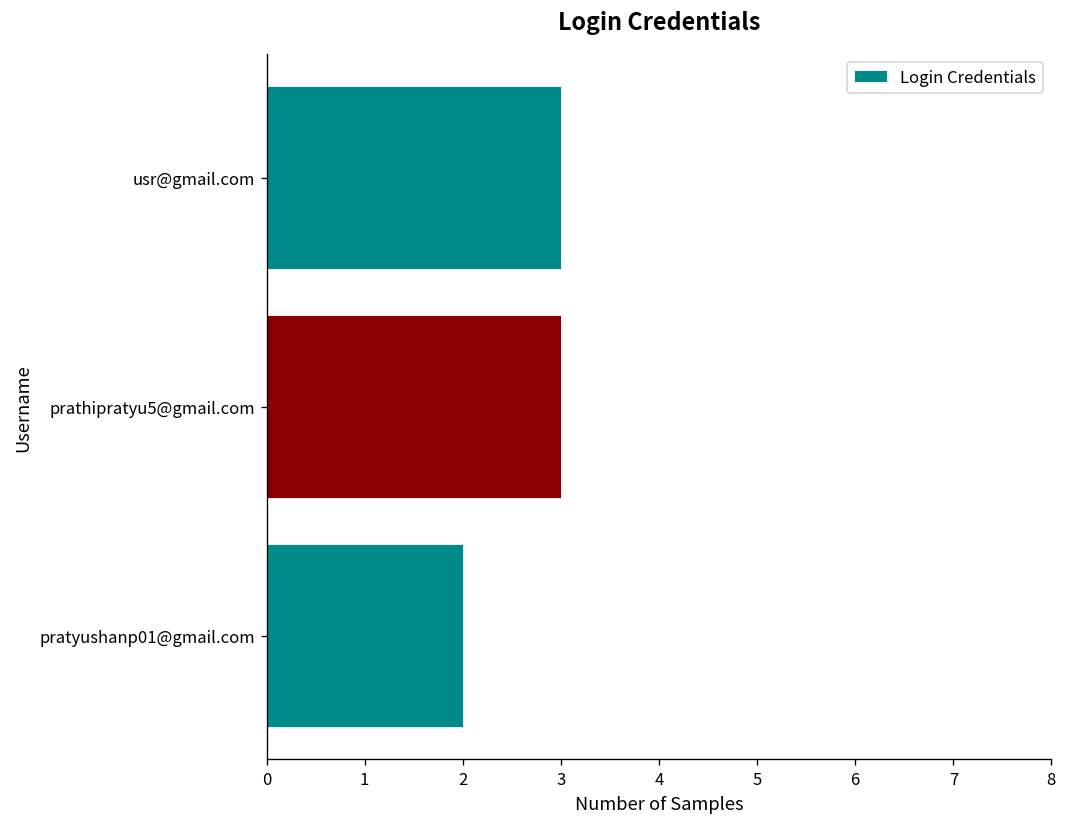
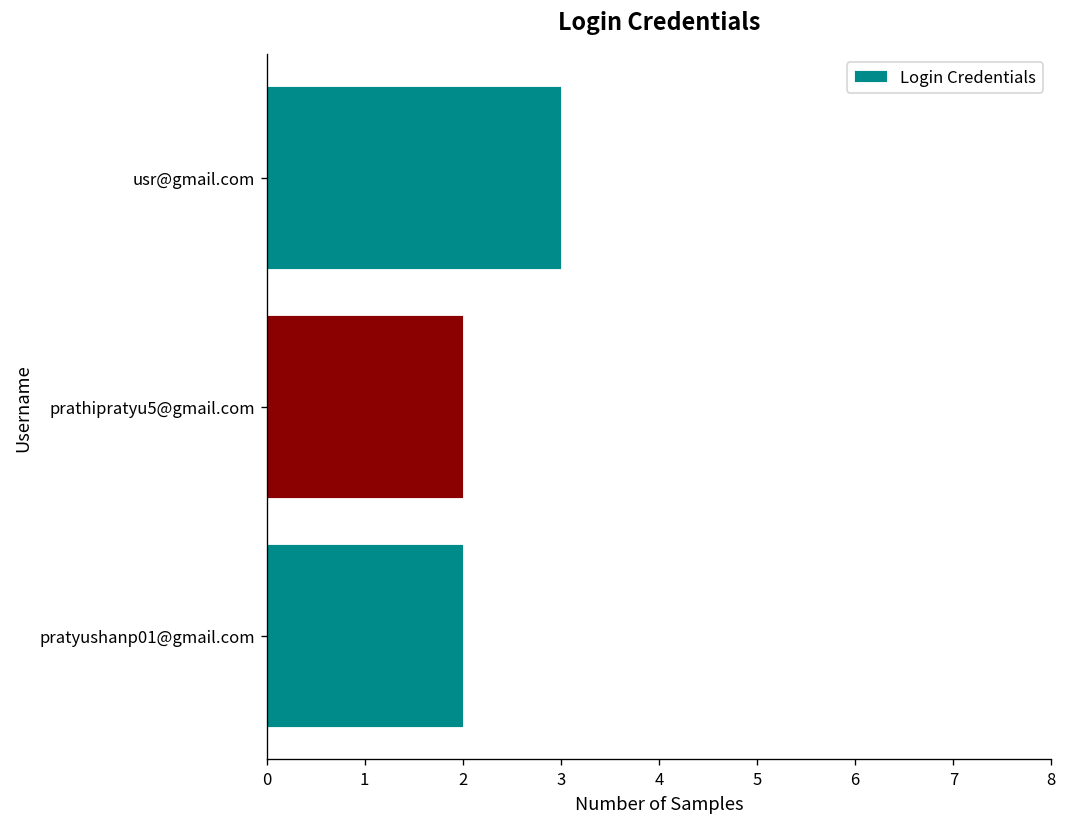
  {
    "usr@gmail.com": 3,
-   "prathipratyu5@gmail.com": 3,
+   "prathipratyu5@gmail.com": 2,
    "pratyushanp01@gmail.com": 2
  }
